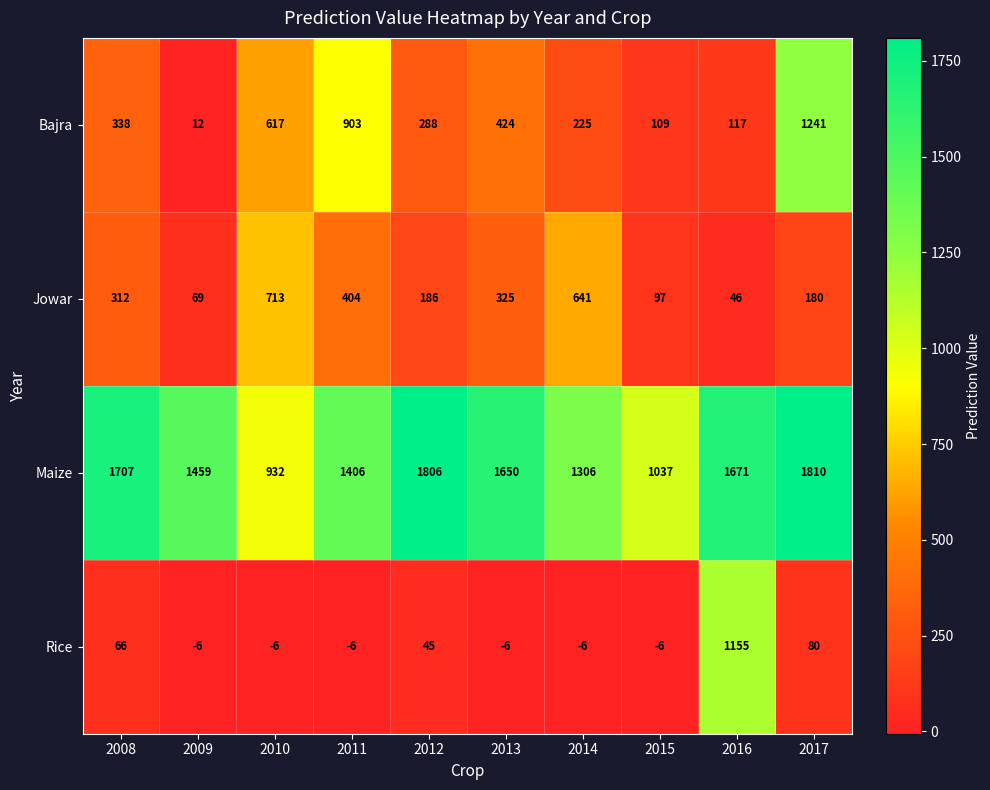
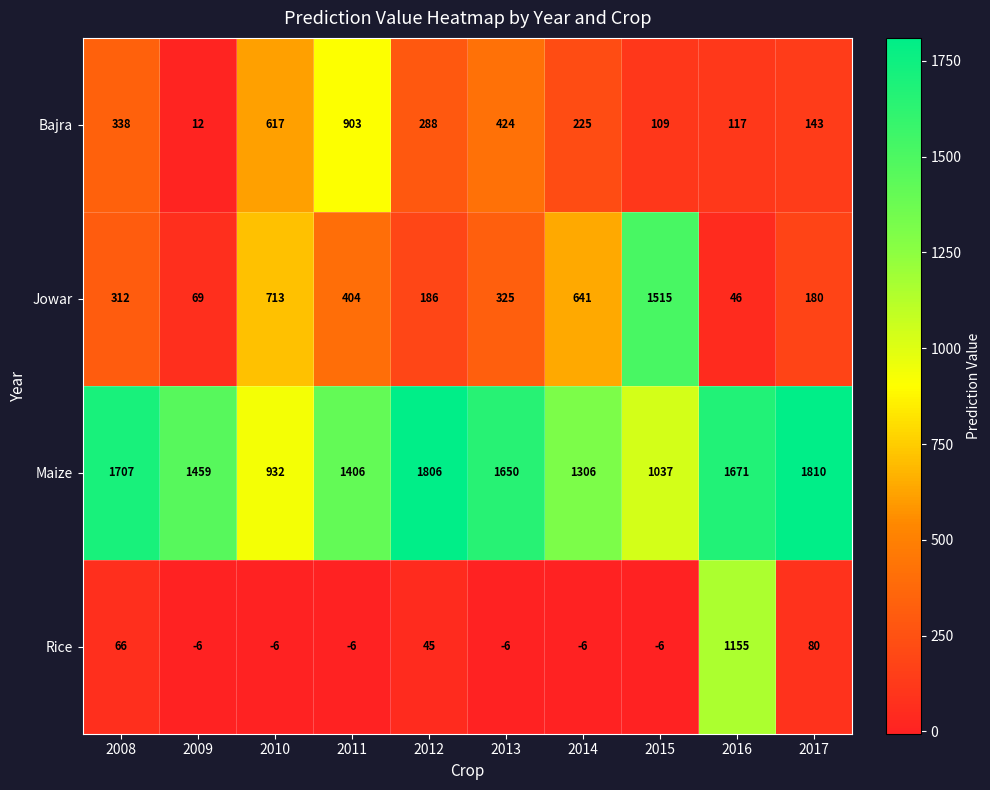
  {
    "Bajra": {
      "2008": 338,
      "2009": 12,
      "2010": 617,
      "2011": 903,
      "2012": 288,
      "2013": 424,
      "2014": 225,
      "2015": 109,
      "2016": 117,
-     "2017": 1241
+     "2017": 143
    },
    "Jowar": {
      "2008": 312,
      "2009": 69,
      "2010": 713,
      "2011": 404,
      "2012": 186,
      "2013": 325,
      "2014": 641,
-     "2015": 97,
+     "2015": 1515,
      "2016": 46,
      "2017": 180
    },
    "Maize": {
      "2008": 1707,
      "2009": 1459,
      "2010": 932,
      "2011": 1406,
      "2012": 1806,
      "2013": 1650,
      "2014": 1306,
      "2015": 1037,
      "2016": 1671,
      "2017": 1810
    },
    "Rice": {
      "2008": 66,
      "2009": -6,
      "2010": -6,
      "2011": -6,
      "2012": 45,
      "2013": -6,
      "2014": -6,
      "2015": -6,
      "2016": 1155,
      "2017": 80
    }
  }
